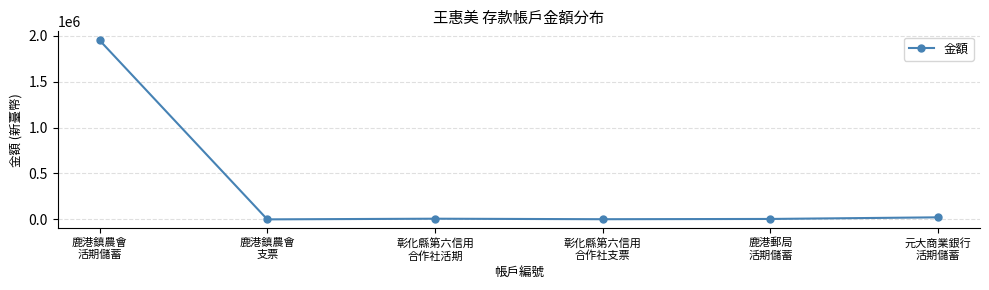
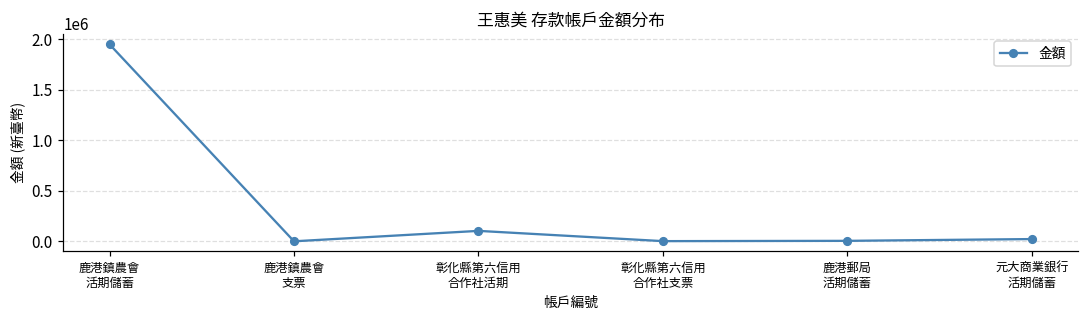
  {
    "鹿港鎮農會 活期儲蓄": 1900000,
    "鹿港鎮農會 支票": 0,
-   "彰化縣第六信用 合作社活期": 0,
+   "彰化縣第六信用 合作社活期": 100000,
    "彰化縣第六信用 合作社支票": 0,
    "鹿港郵局 活期儲蓄": 0,
    "元大商業銀行 活期儲蓄": 0
  }
